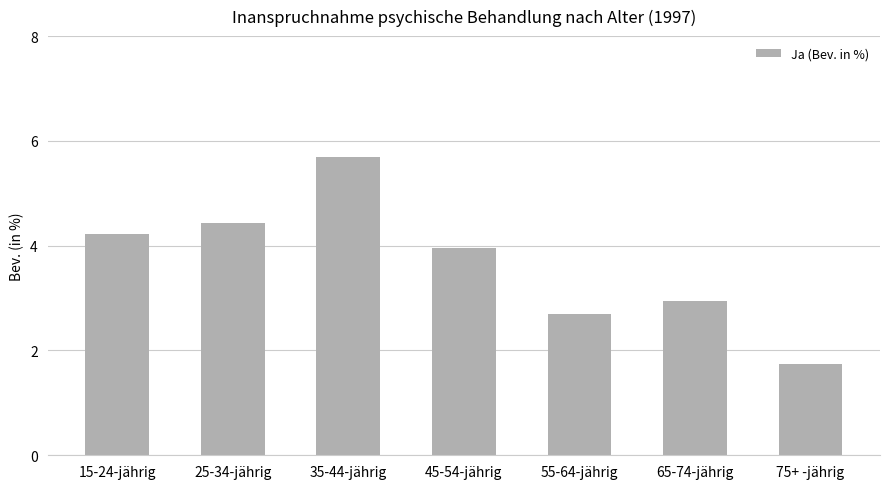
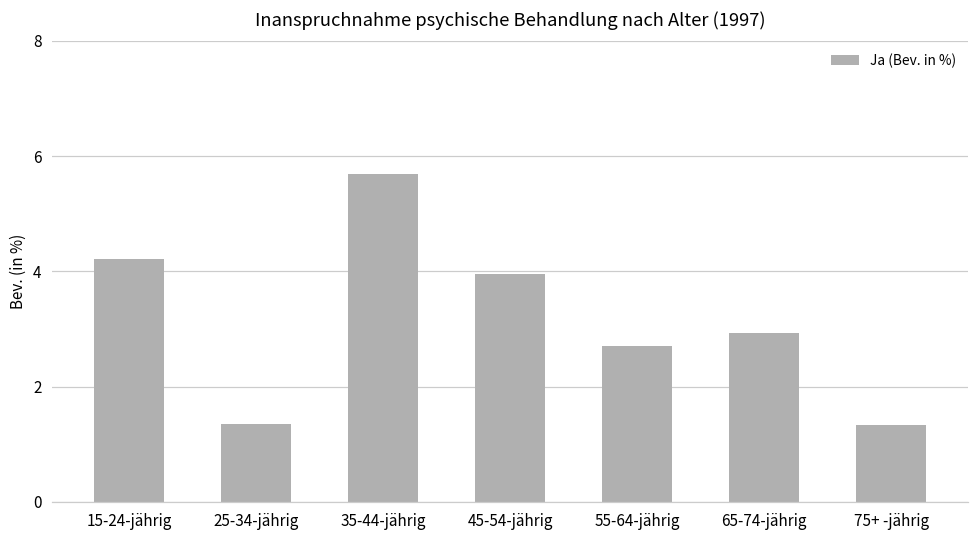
  {
    "15-24-jährig": 4.2,
-   "25-34-jährig": 4.4,
+   "25-34-jährig": 1.4,
    "35-44-jährig": 5.7,
    "45-54-jährig": 4.0,
    "55-64-jährig": 2.7,
    "65-74-jährig": 2.9,
-   "75+ -jährig": 1.7
+   "75+ -jährig": 1.3
  }
